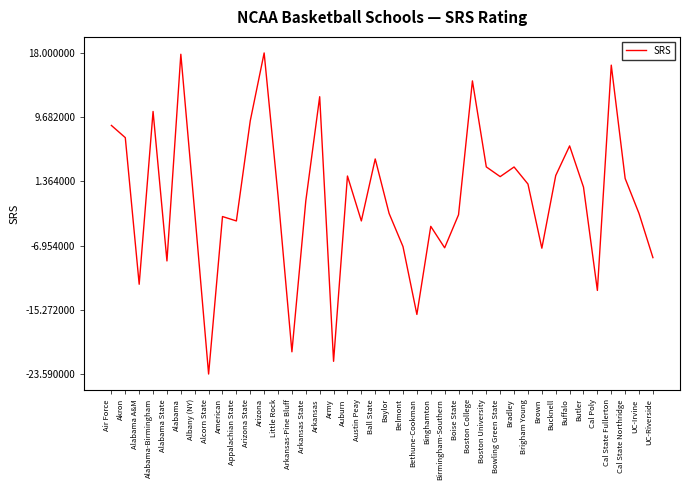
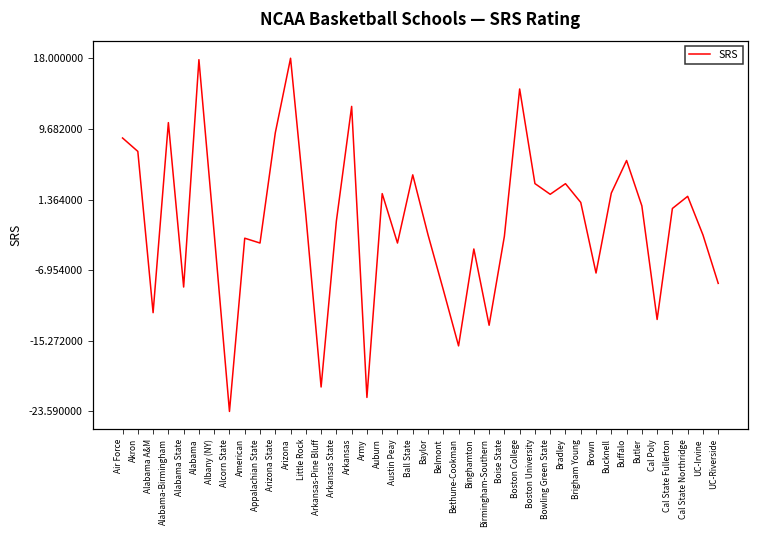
  {
    "Air Force": 9,
    "Akron": 7,
    "Alabama A&M": -12,
    "Alabama-Birmingham": 10,
    "Alabama State": -9,
    "Alabama": 18,
    "Albany (NY)": -3,
    "Alcorn State": -24,
    "American": -3,
    "Appalachian State": -4,
    "Arizona State": 9,
    "Arizona": 18,
    "Little Rock": 0,
    "Arkansas-Pine Bluff": -21,
    "Arkansas State": -1,
    "Arkansas": 12,
    "Army": -22,
    "Auburn": 2,
    "Austin Peay": -4,
    "Ball State": 4,
    "Baylor": -3,
-   "Belmont": -7,
+   "Belmont": -9,
    "Bethune-Cookman": -16,
    "Binghamton": -4,
-   "Birmingham-Southern": -7,
+   "Birmingham-Southern": -13,
    "Boise State": -3,
    "Boston College": 14,
    "Boston University": 3,
    "Bowling Green State": 2,
    "Bradley": 3,
    "Brigham Young": 1,
    "Brown": -7,
    "Bucknell": 2,
    "Buffalo": 6,
    "Butler": 1,
    "Cal Poly": -13,
-   "Cal State Fullerton": 16,
+   "Cal State Fullerton": 0,
    "Cal State Northridge": 2,
    "UC-Irvine": -3,
    "UC-Riverside": -9
  }
